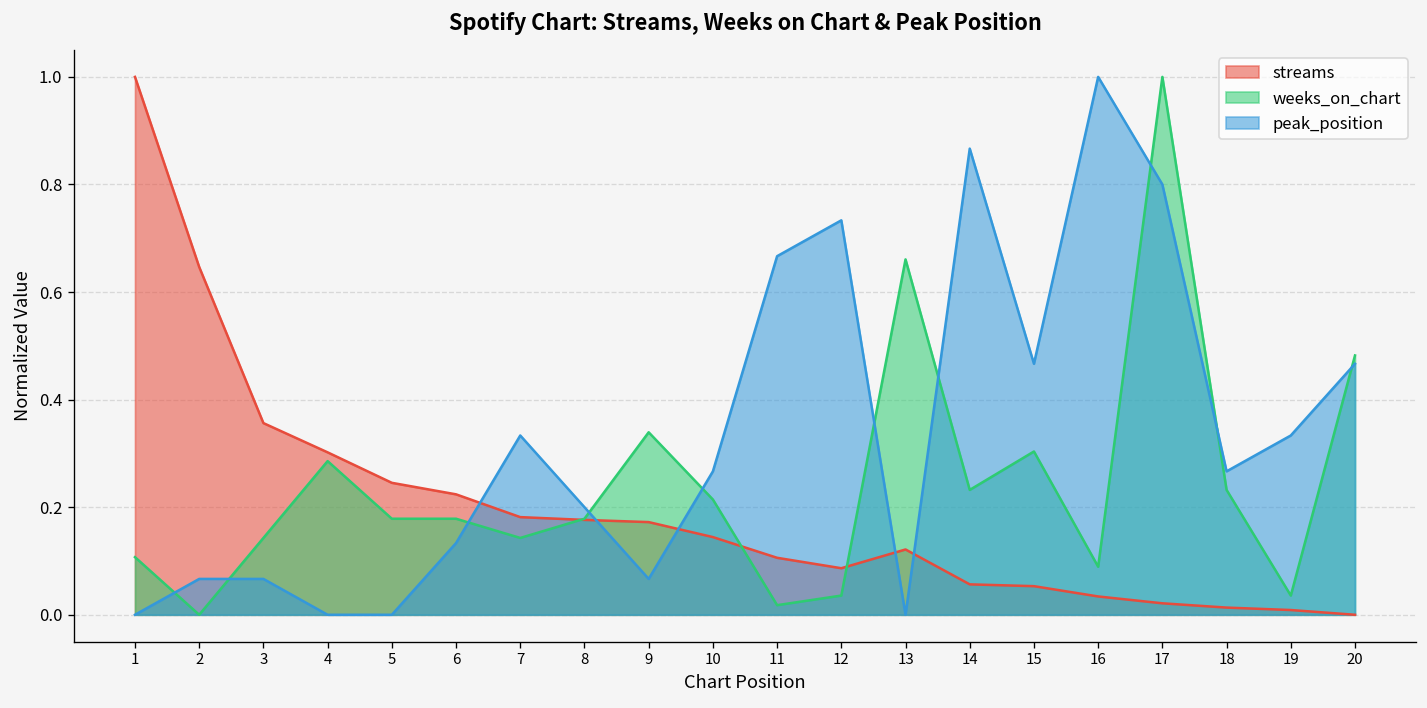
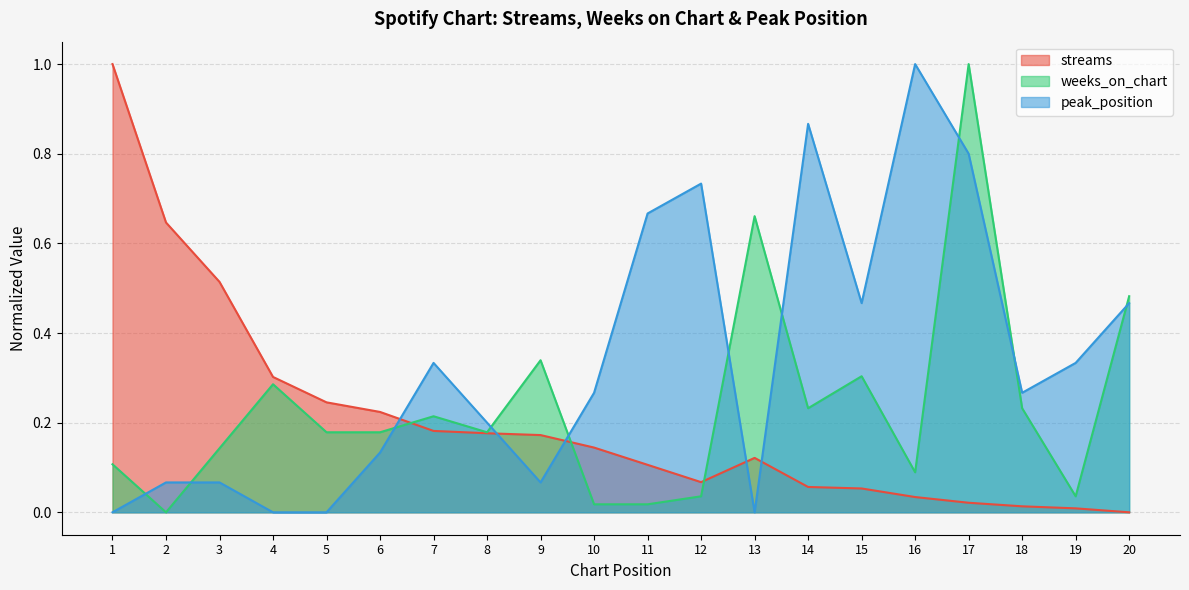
  {
    "streams": {
      "1": 1.00,
      "2": 0.65,
-     "3": 0.36,
+     "3": 0.51,
      "4": 0.30,
      "5": 0.25,
      "6": 0.22,
      "7": 0.18,
      "9": 0.17,
      "10": 0.14,
      "11": 0.11,
-     "12": 0.09,
+     "12": 0.07,
      "13": 0.12,
      "14": 0.06,
      "15": 0.05,
      "16": 0.03,
      "17": 0.02,
      "18": 0.01,
      "19": 0.01,
      "20": 0.00
    },
    "weeks_on_chart": {
      "1": 0.11,
      "2": 0.00,
      "3": 0.14,
      "4": 0.29,
      "5": 0.18,
      "6": 0.18,
-     "7": 0.14,
+     "7": 0.21,
      "9": 0.34,
-     "10": 0.21,
+     "10": 0.02,
      "11": 0.02,
      "12": 0.04,
      "13": 0.66,
      "14": 0.23,
      "15": 0.30,
      "16": 0.09,
      "17": 1.00,
      "18": 0.23,
      "19": 0.04,
      "20": 0.48
    },
    "peak_position": {
      "1": 0.00,
      "2": 0.07,
      "3": 0.07,
      "4": 0.00,
      "5": 0.00,
      "6": 0.13,
      "7": 0.33,
      "8": 0.20,
      "9": 0.07,
      "10": 0.27,
      "11": 0.67,
      "12": 0.73,
      "13": 0.00,
      "14": 0.87,
      "15": 0.47,
      "16": 1.00,
      "17": 0.80,
      "18": 0.27,
      "19": 0.33,
      "20": 0.47
    }
  }
